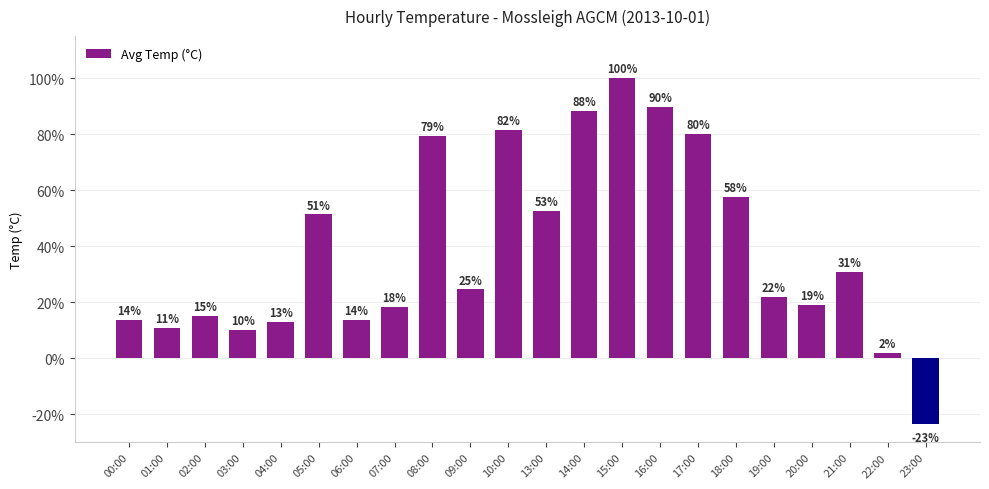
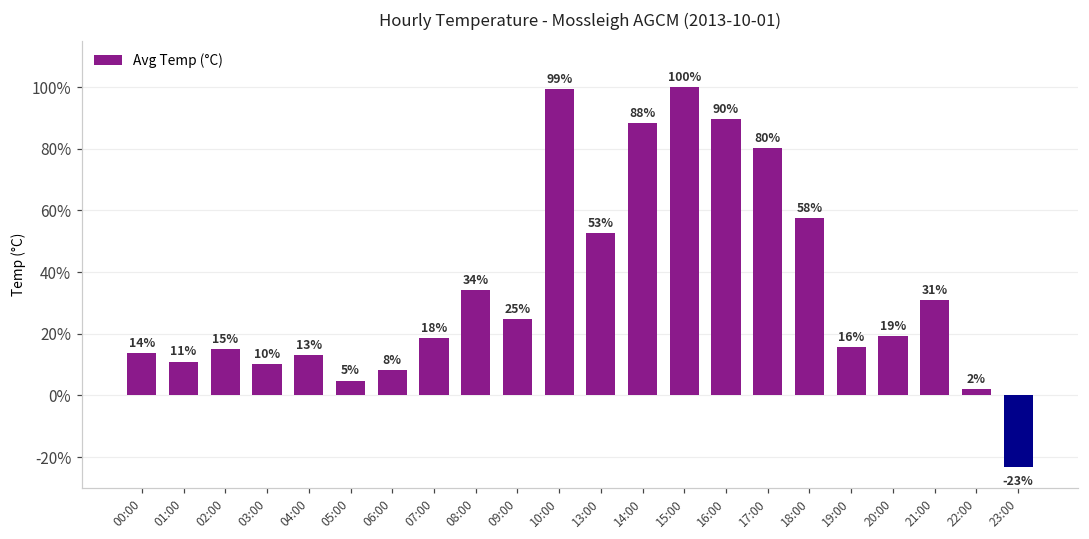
  {
    "00:00": "14%",
    "01:00": "11%",
    "02:00": "15%",
    "03:00": "10%",
    "04:00": "13%",
-   "05:00": "51%",
-   "06:00": "14%",
+   "05:00": "5%",
+   "06:00": "8%",
    "07:00": "18%",
-   "08:00": "79%",
+   "08:00": "34%",
    "09:00": "25%",
-   "10:00": "82%",
+   "10:00": "99%",
    "13:00": "53%",
    "14:00": "88%",
    "15:00": "100%",
    "16:00": "90%",
    "17:00": "80%",
    "18:00": "58%",
-   "19:00": "22%",
+   "19:00": "16%",
    "20:00": "19%",
    "21:00": "31%",
    "22:00": "2%",
    "23:00": "-23%"
  }
